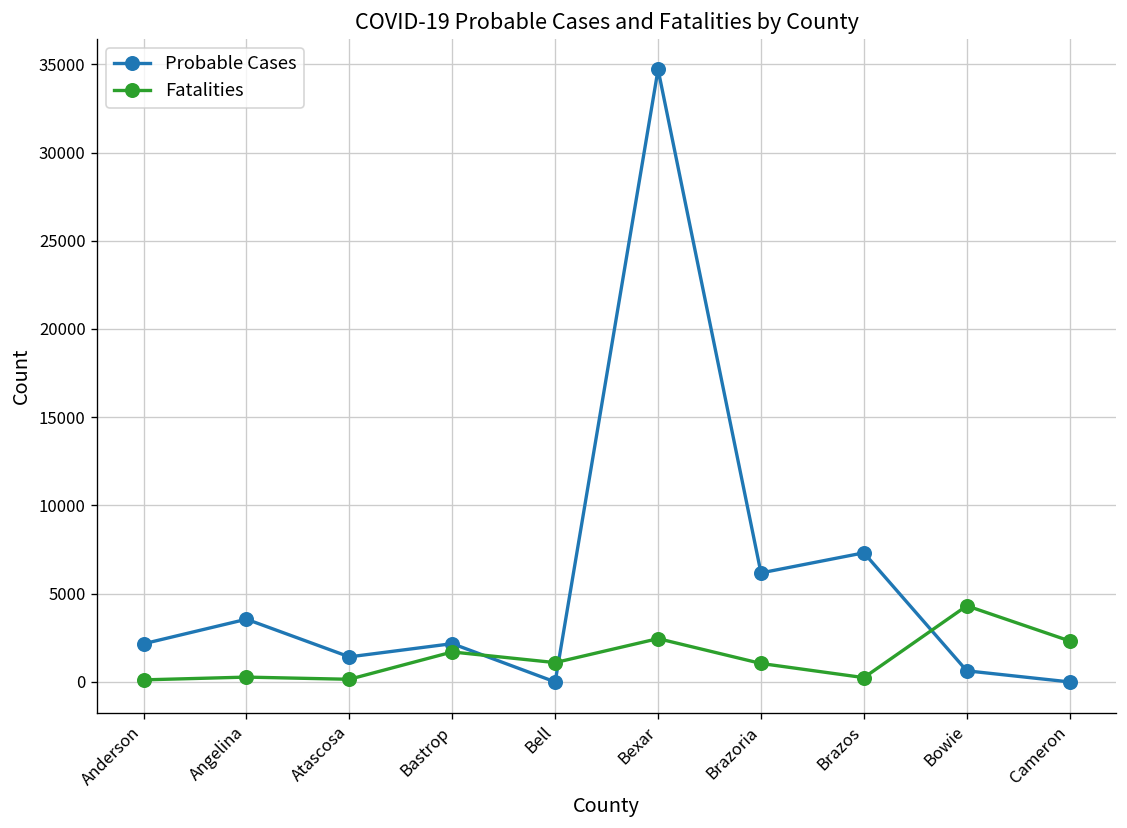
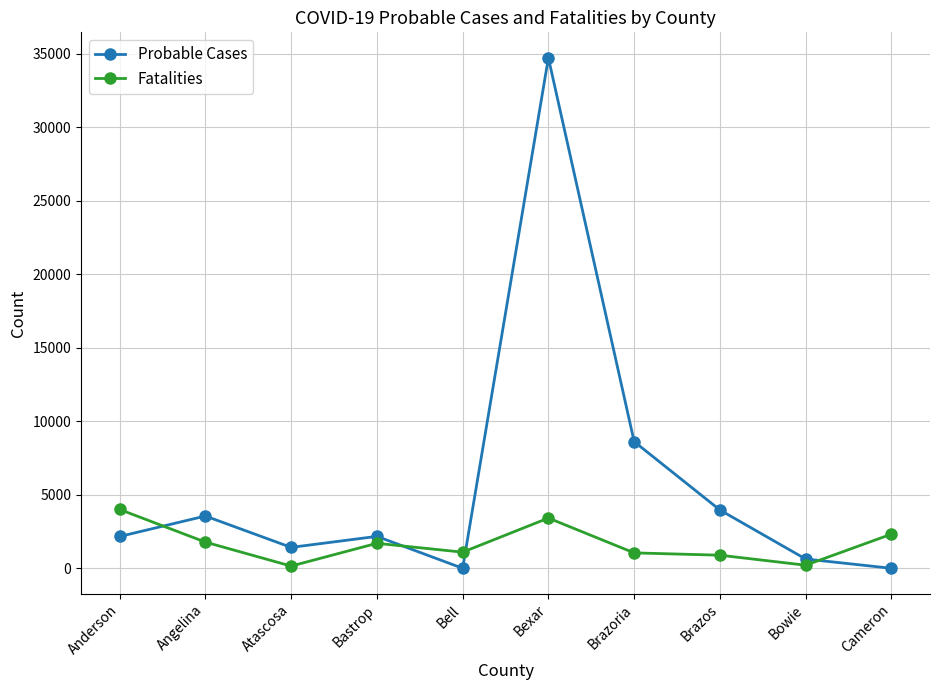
  {
    "Probable Cases": {
      "Anderson": 2200,
      "Angelina": 3600,
      "Atascosa": 1400,
      "Bastrop": 2200,
      "Bell": 0,
      "Bexar": 34700,
-     "Brazoria": 6200,
-     "Brazos": 7300,
+     "Brazoria": 8600,
+     "Brazos": 4000,
      "Bowie": 600,
      "Cameron": 0
    },
    "Fatalities": {
-     "Anderson": 100,
-     "Angelina": 300,
+     "Anderson": 4000,
+     "Angelina": 1800,
      "Atascosa": 200,
      "Bastrop": 1700,
      "Bell": 1100,
-     "Bexar": 2500,
+     "Bexar": 3400,
      "Brazoria": 1000,
-     "Brazos": 200,
-     "Bowie": 4300,
+     "Brazos": 900,
+     "Bowie": 200,
      "Cameron": 2300
    }
  }
